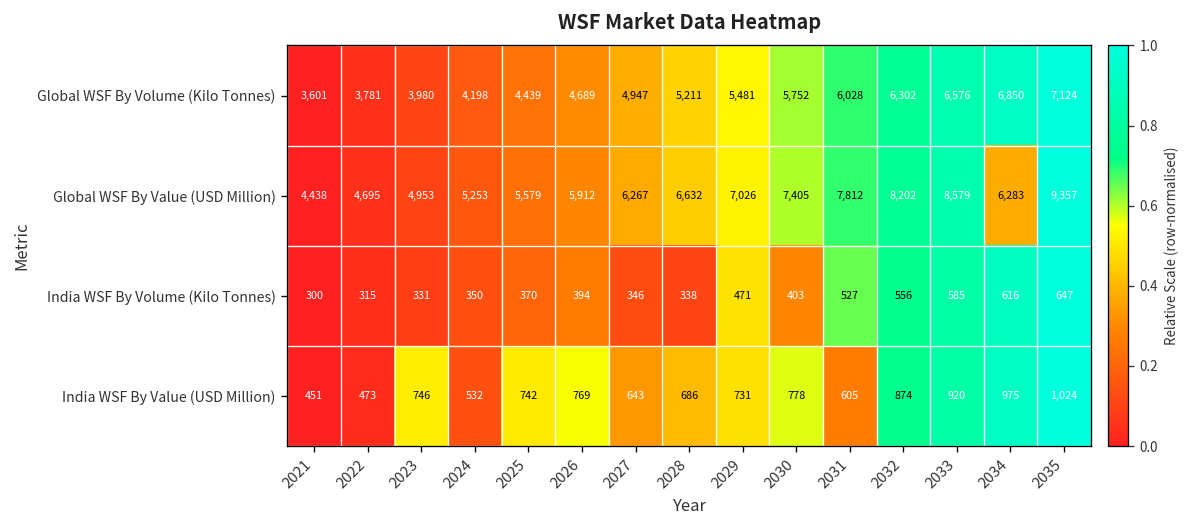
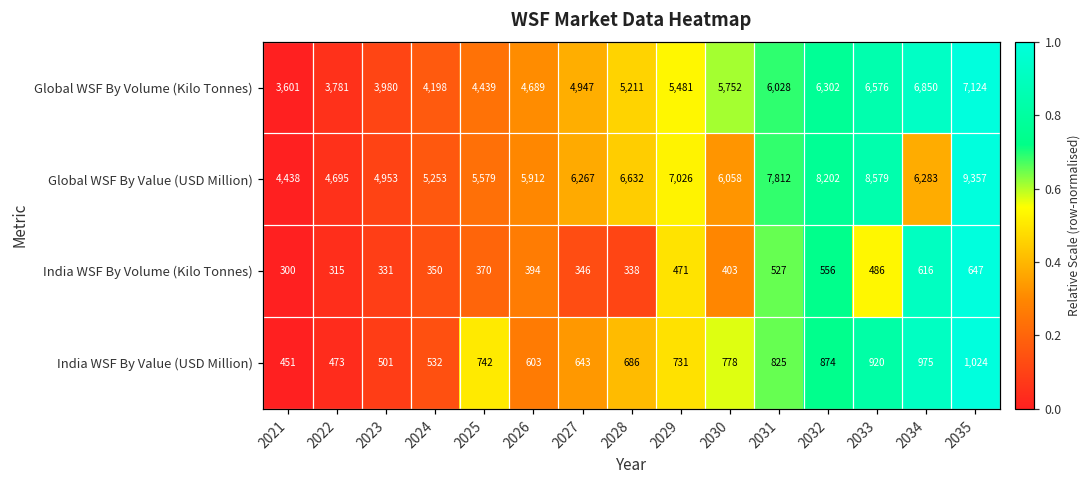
  {
    "Global WSF By Volume (Kilo Tonnes)": {
      "2021": "3,601",
      "2022": "3,781",
      "2023": "3,980",
      "2024": "4,198",
      "2025": "4,439",
      "2026": "4,689",
      "2027": "4,947",
      "2028": "5,211",
      "2029": "5,481",
      "2030": "5,752",
      "2031": "6,028",
      "2032": "6,302",
      "2033": "6,576",
      "2034": "6,850",
      "2035": "7,124"
    },
    "Global WSF By Value (USD Million)": {
      "2021": "4,438",
      "2022": "4,695",
      "2023": "4,953",
      "2024": "5,253",
      "2025": "5,579",
      "2026": "5,912",
      "2027": "6,267",
      "2028": "6,632",
      "2029": "7,026",
-     "2030": "7,405",
+     "2030": "6,058",
      "2031": "7,812",
      "2032": "8,202",
      "2033": "8,579",
      "2034": "6,283",
      "2035": "9,357"
    },
    "India WSF By Volume (Kilo Tonnes)": {
      "2021": "300",
      "2022": "315",
      "2023": "331",
      "2024": "350",
      "2025": "370",
      "2026": "394",
      "2027": "346",
      "2028": "338",
      "2029": "471",
      "2030": "403",
      "2031": "527",
      "2032": "556",
-     "2033": "585",
+     "2033": "486",
      "2034": "616",
      "2035": "647"
    },
    "India WSF By Value (USD Million)": {
      "2021": "451",
      "2022": "473",
-     "2023": "746",
+     "2023": "501",
      "2024": "532",
      "2025": "742",
-     "2026": "769",
+     "2026": "603",
      "2027": "643",
      "2028": "686",
      "2029": "731",
      "2030": "778",
-     "2031": "605",
+     "2031": "825",
      "2032": "874",
      "2033": "920",
      "2034": "975",
      "2035": "1,024"
    }
  }
